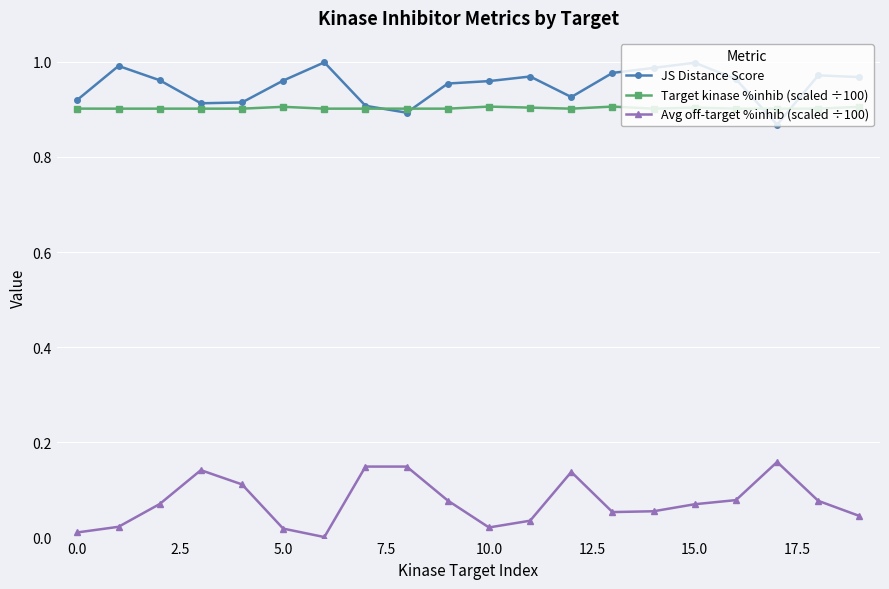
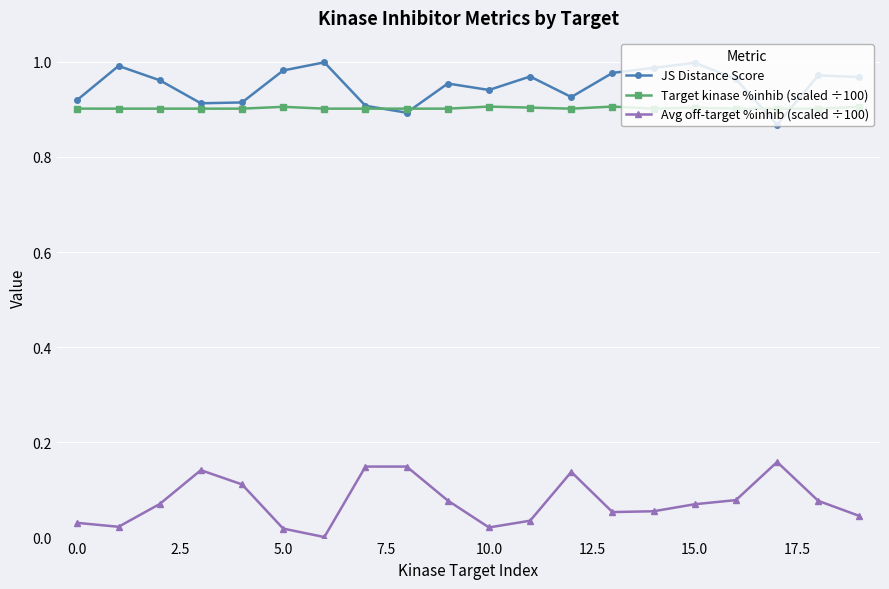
  {
    "JS Distance Score": {
      "0.0": 0.92,
-     "5.0": 0.96,
-     "10.0": 0.96
+     "5.0": 0.98,
+     "10.0": 0.94
    },
    "Target kinase %inhib (scaled ÷100)": {
      "0.0": 0.90,
      "5.0": 0.91,
      "10.0": 0.91
    },
    "Avg off-target %inhib (scaled ÷100)": {
-     "0.0": 0.01,
+     "0.0": 0.03,
      "5.0": 0.02,
      "10.0": 0.02,
      "15.0": 0.07
    }
  }
